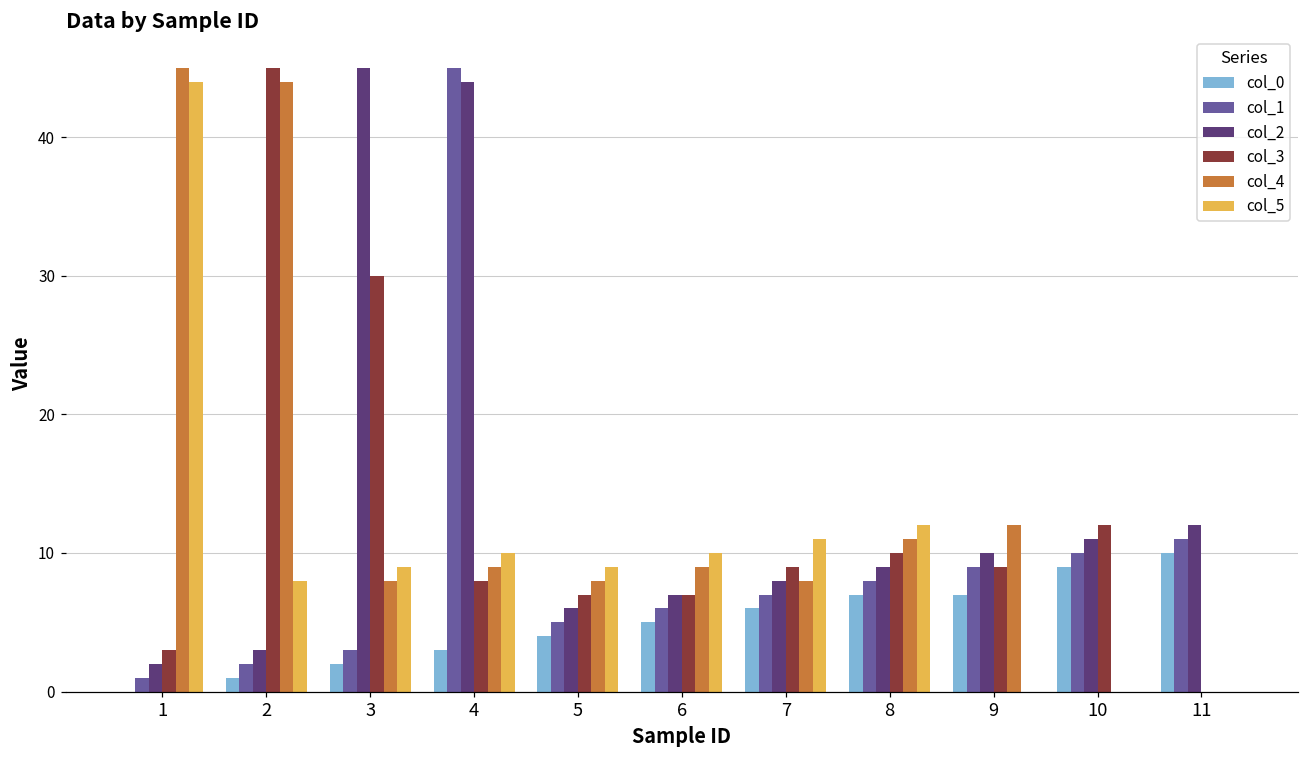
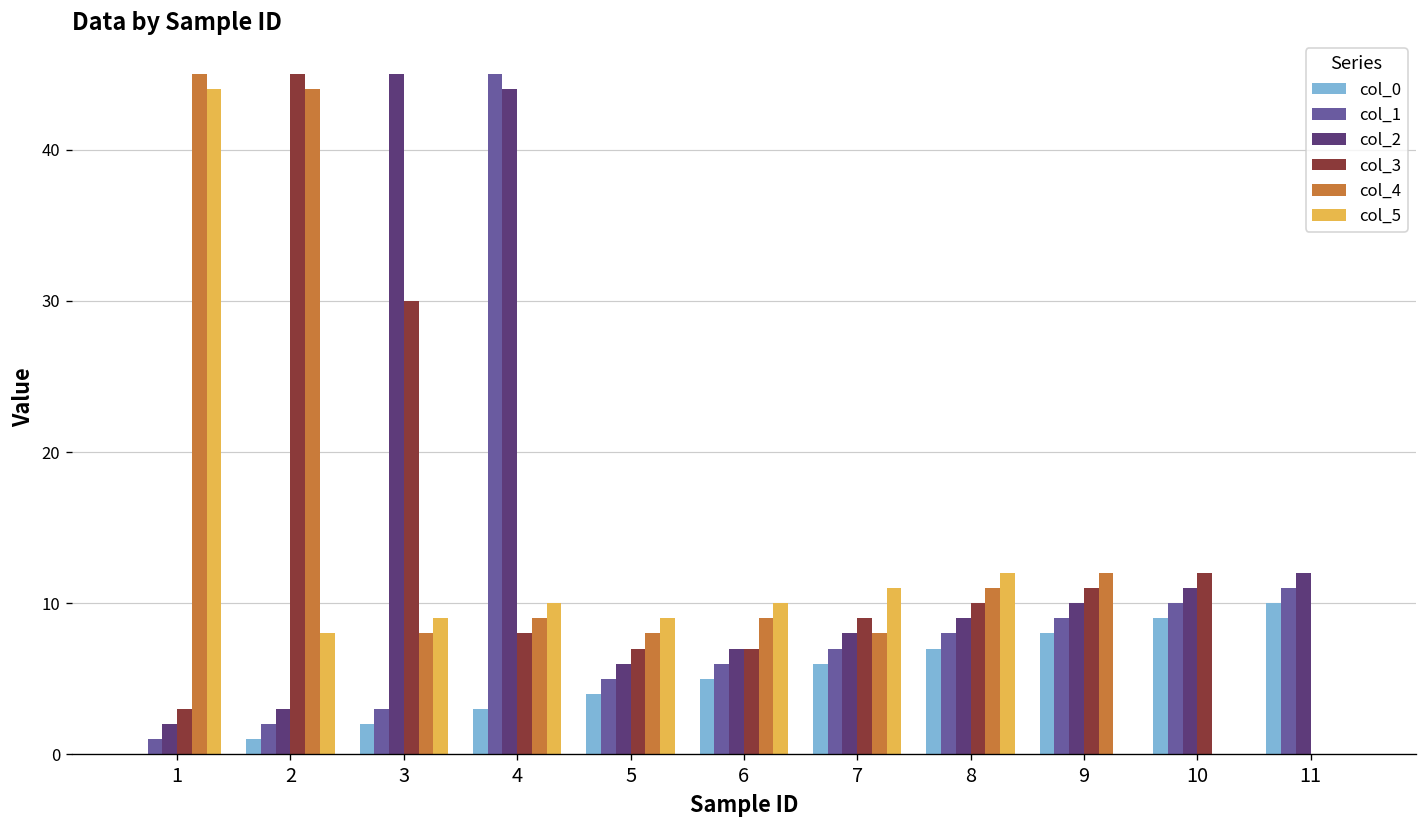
  {
    "col_0": {
      "1": 0,
      "2": 1,
      "3": 2,
      "4": 3,
      "5": 4,
      "6": 5,
      "7": 6,
      "8": 7,
-     "9": 7,
+     "9": 8,
      "10": 9,
      "11": 10
    },
    "col_3": {
      "1": 3,
      "2": 45,
      "3": 30,
      "4": 8,
      "5": 7,
      "6": 7,
      "7": 9,
      "8": 10,
-     "9": 9,
+     "9": 11,
      "10": 12,
      "11": 0
    },
    "col_4": {
      "1": 45,
      "2": 44,
      "3": 8,
      "4": 9,
      "5": 8,
      "6": 9,
      "7": 8,
      "8": 11,
      "9": 12,
      "10": 0,
      "11": 0
    },
    "col_5": {
      "1": 44,
      "2": 8,
      "3": 9,
      "4": 10,
      "5": 9,
      "6": 10,
      "7": 11,
      "8": 12,
      "9": 0,
      "10": 0,
      "11": 0
    }
  }
